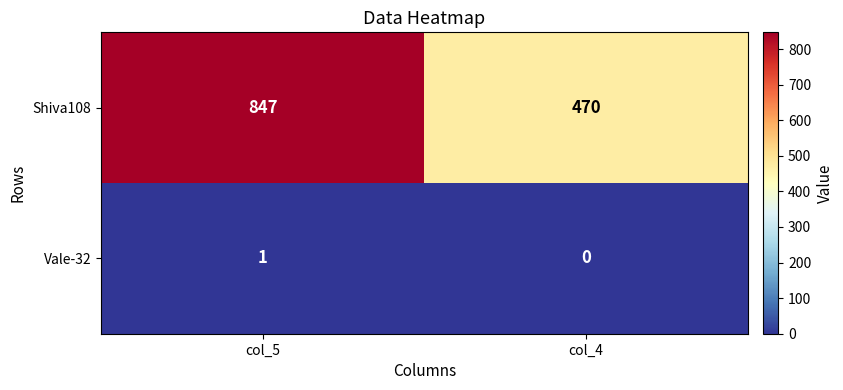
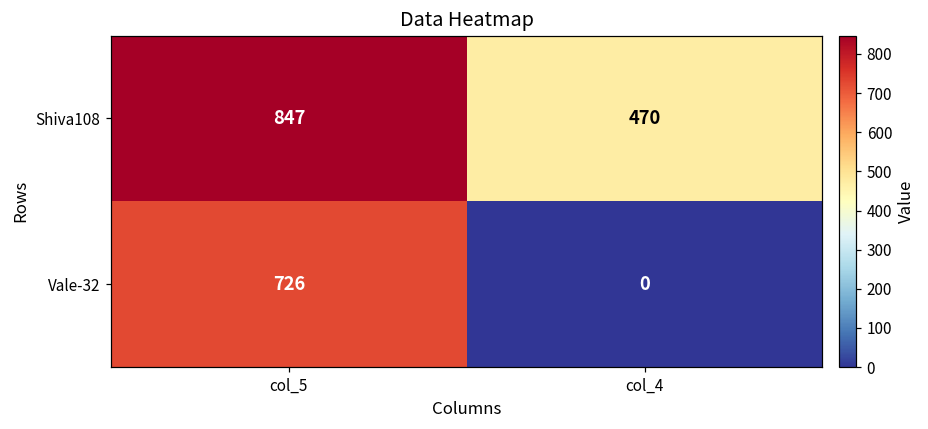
  {
    "Shiva108": {
      "col_5": 847,
      "col_4": 470
    },
    "Vale-32": {
-     "col_5": 1,
+     "col_5": 726,
      "col_4": 0
    }
  }
